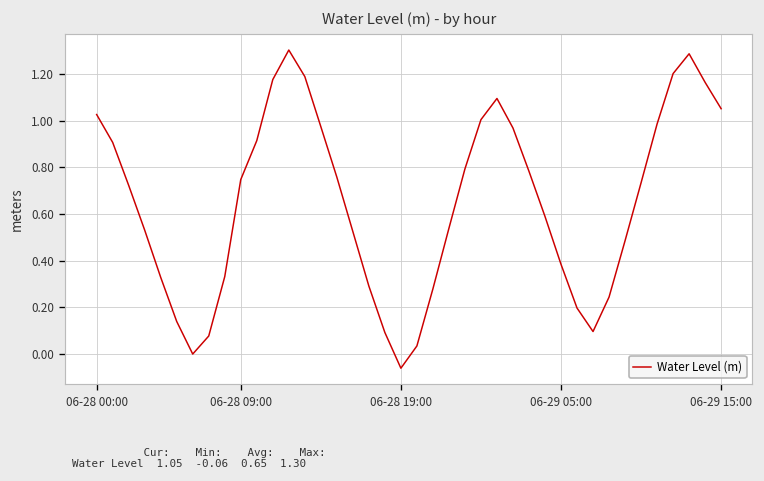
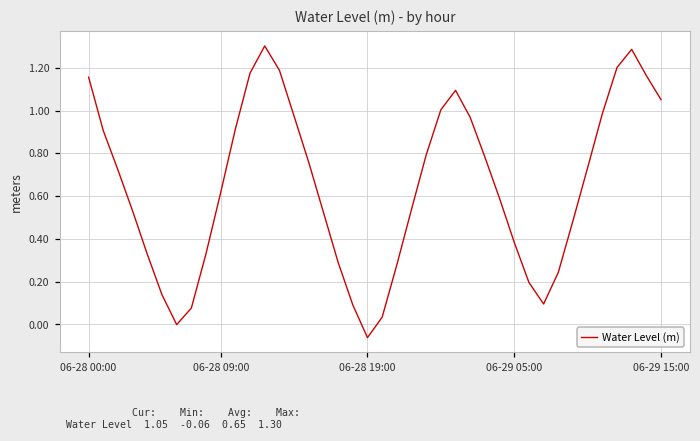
  {
-   "06-28 00:00": 1.03,
-   "06-28 09:00": 0.75,
+   "06-28 00:00": 1.16,
+   "06-28 09:00": 0.62,
    "06-28 19:00": -0.06,
    "06-29 05:00": 0.38,
    "06-29 15:00": 1.05
  }
